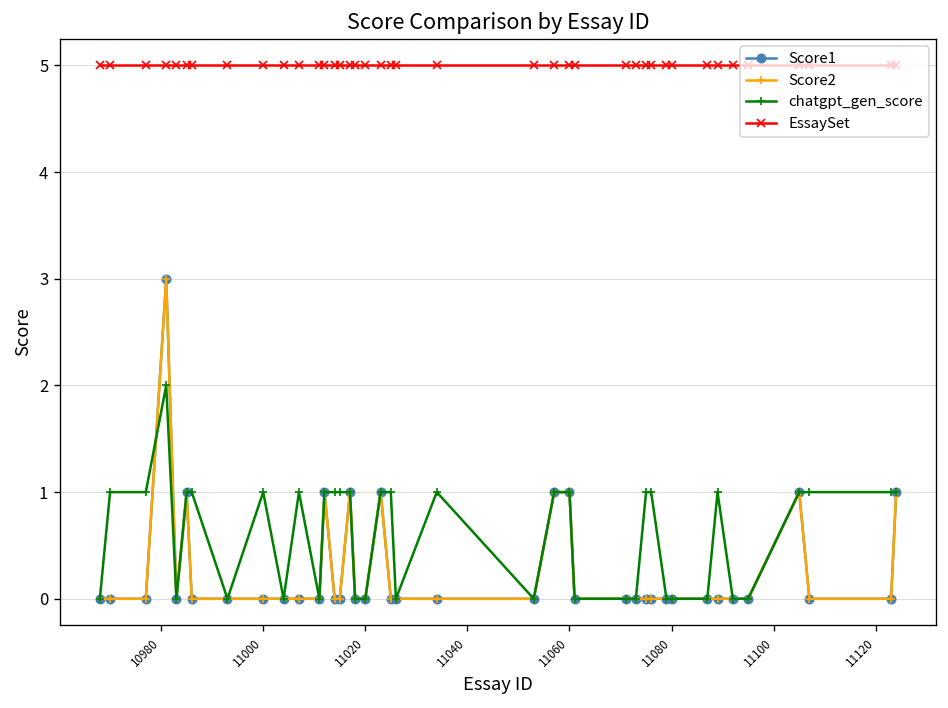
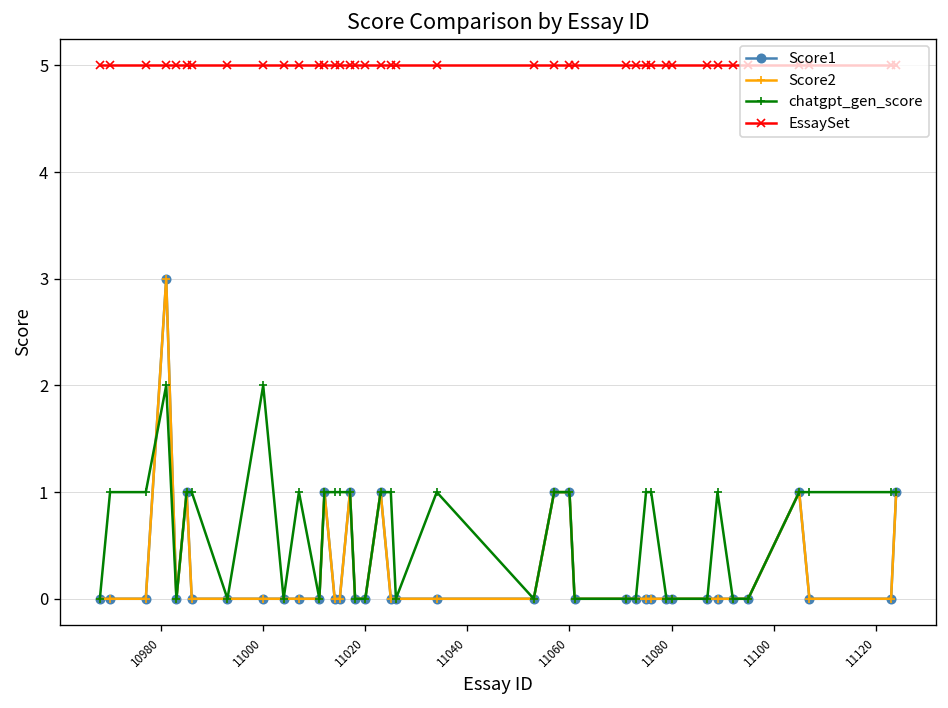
  {
    "Score2": {
      "11000": 0
    },
    "chatgpt_gen_score": {
-     "11000": 1
+     "11000": 2
    },
    "EssaySet": {
      "11000": 5,
      "11020": 5,
      "11060": 5,
      "11080": 5
    }
  }
